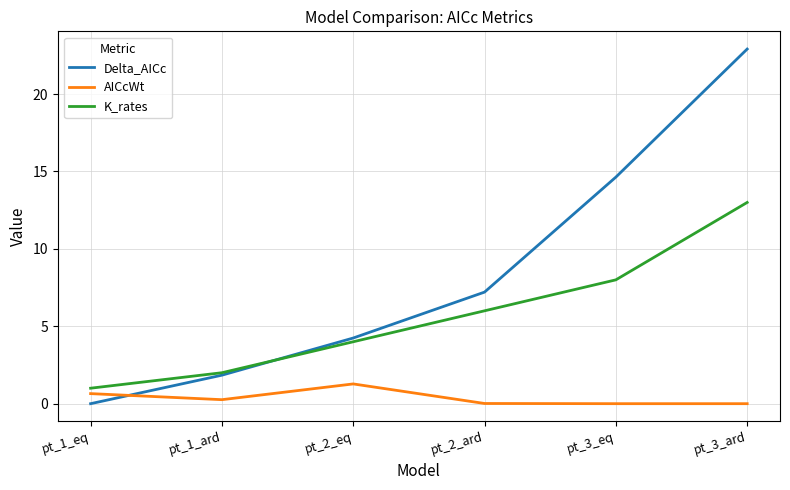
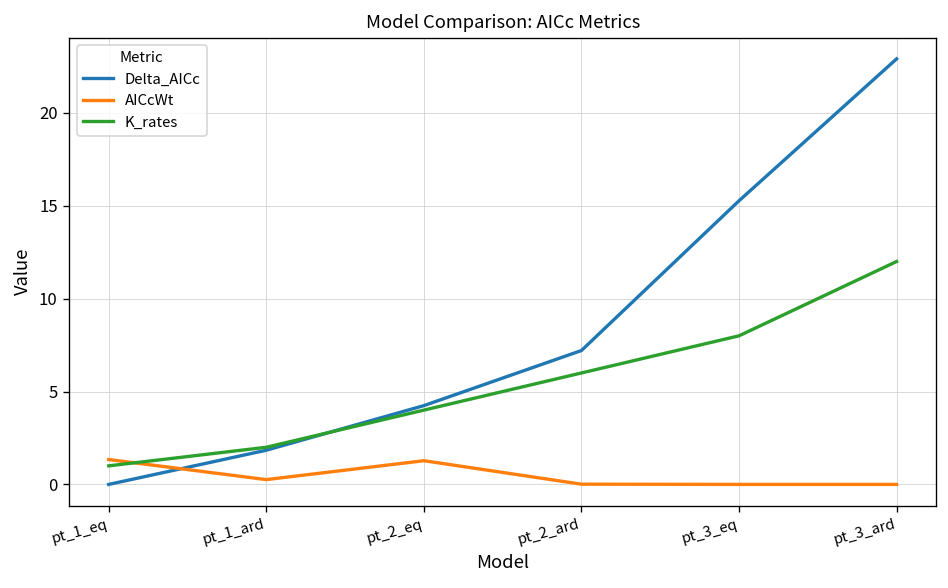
  {
    "Delta_AICc": {
      "pt_1_eq": 0.0,
      "pt_2_eq": 4.2,
      "pt_2_ard": 7.2,
-     "pt_3_eq": 14.6,
+     "pt_3_eq": 15.3,
      "pt_3_ard": 22.9
    },
    "AICcWt": {
-     "pt_1_eq": 0.7,
+     "pt_1_eq": 1.3,
      "pt_1_ard": 0.3,
      "pt_2_eq": 1.3,
      "pt_2_ard": 0.0,
      "pt_3_eq": 0.0,
      "pt_3_ard": 0.0
    },
    "K_rates": {
      "pt_1_eq": 1,
      "pt_2_eq": 4,
      "pt_2_ard": 6,
      "pt_3_eq": 8,
-     "pt_3_ard": 13
+     "pt_3_ard": 12
    }
  }
